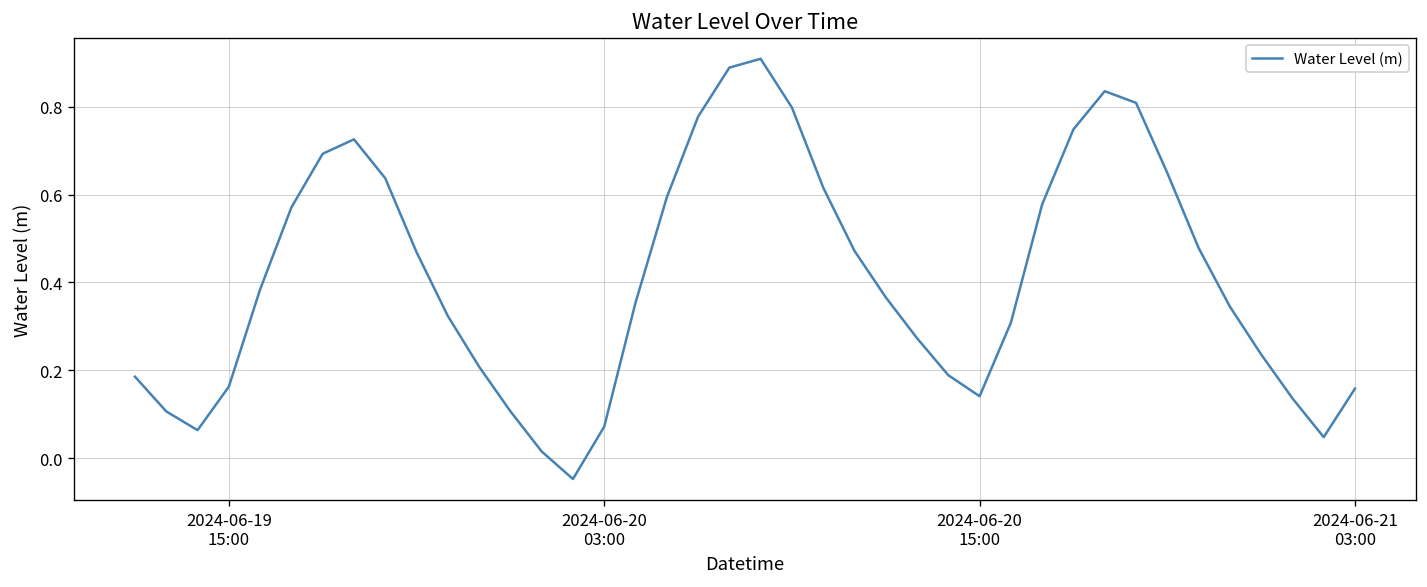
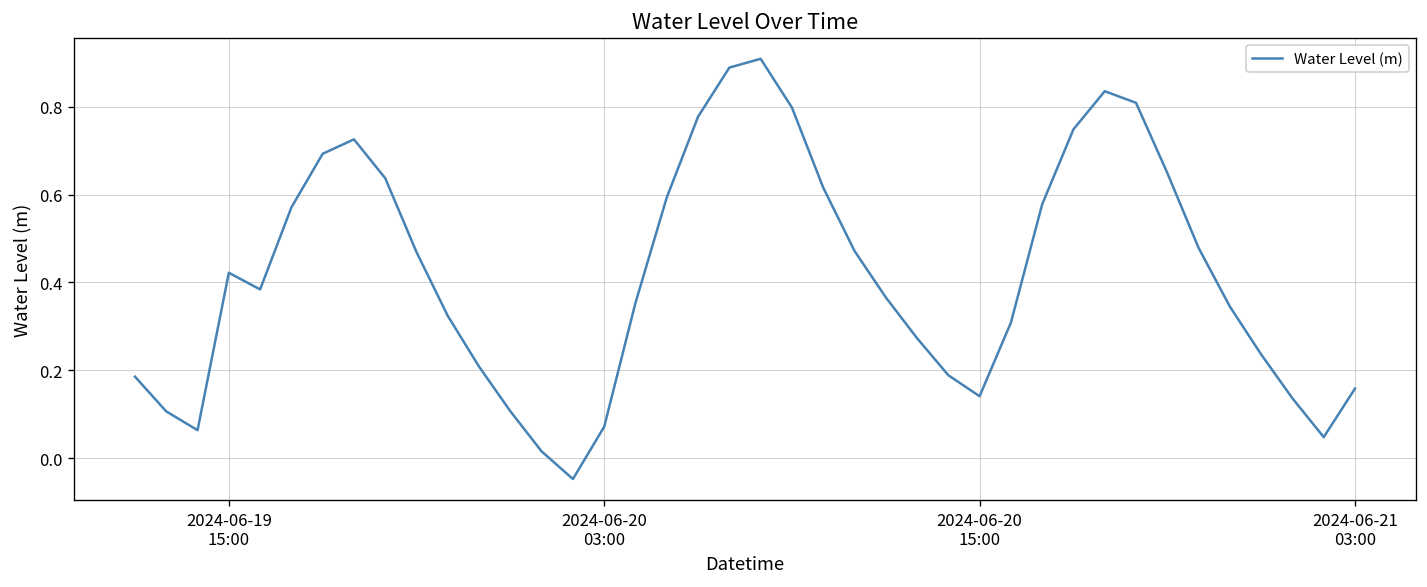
  {
-   "2024-06-19 15:00": 0.16,
+   "2024-06-19 15:00": 0.42,
    "2024-06-20 03:00": 0.07,
    "2024-06-20 15:00": 0.14,
    "2024-06-21 03:00": 0.16
  }
